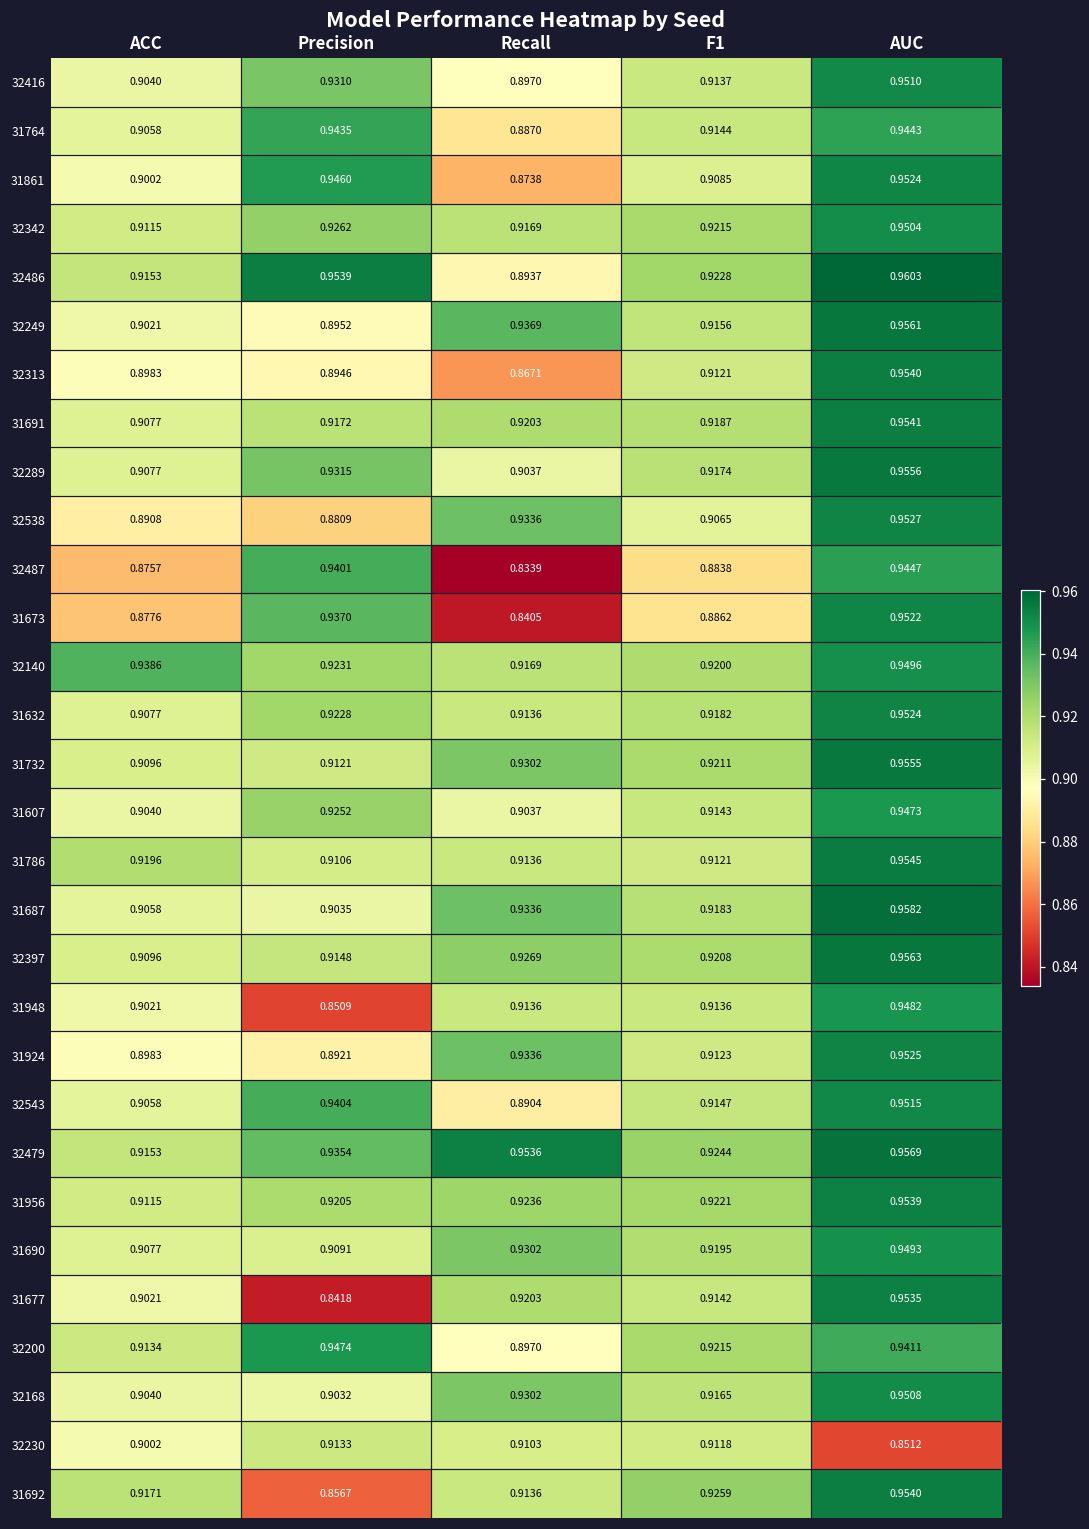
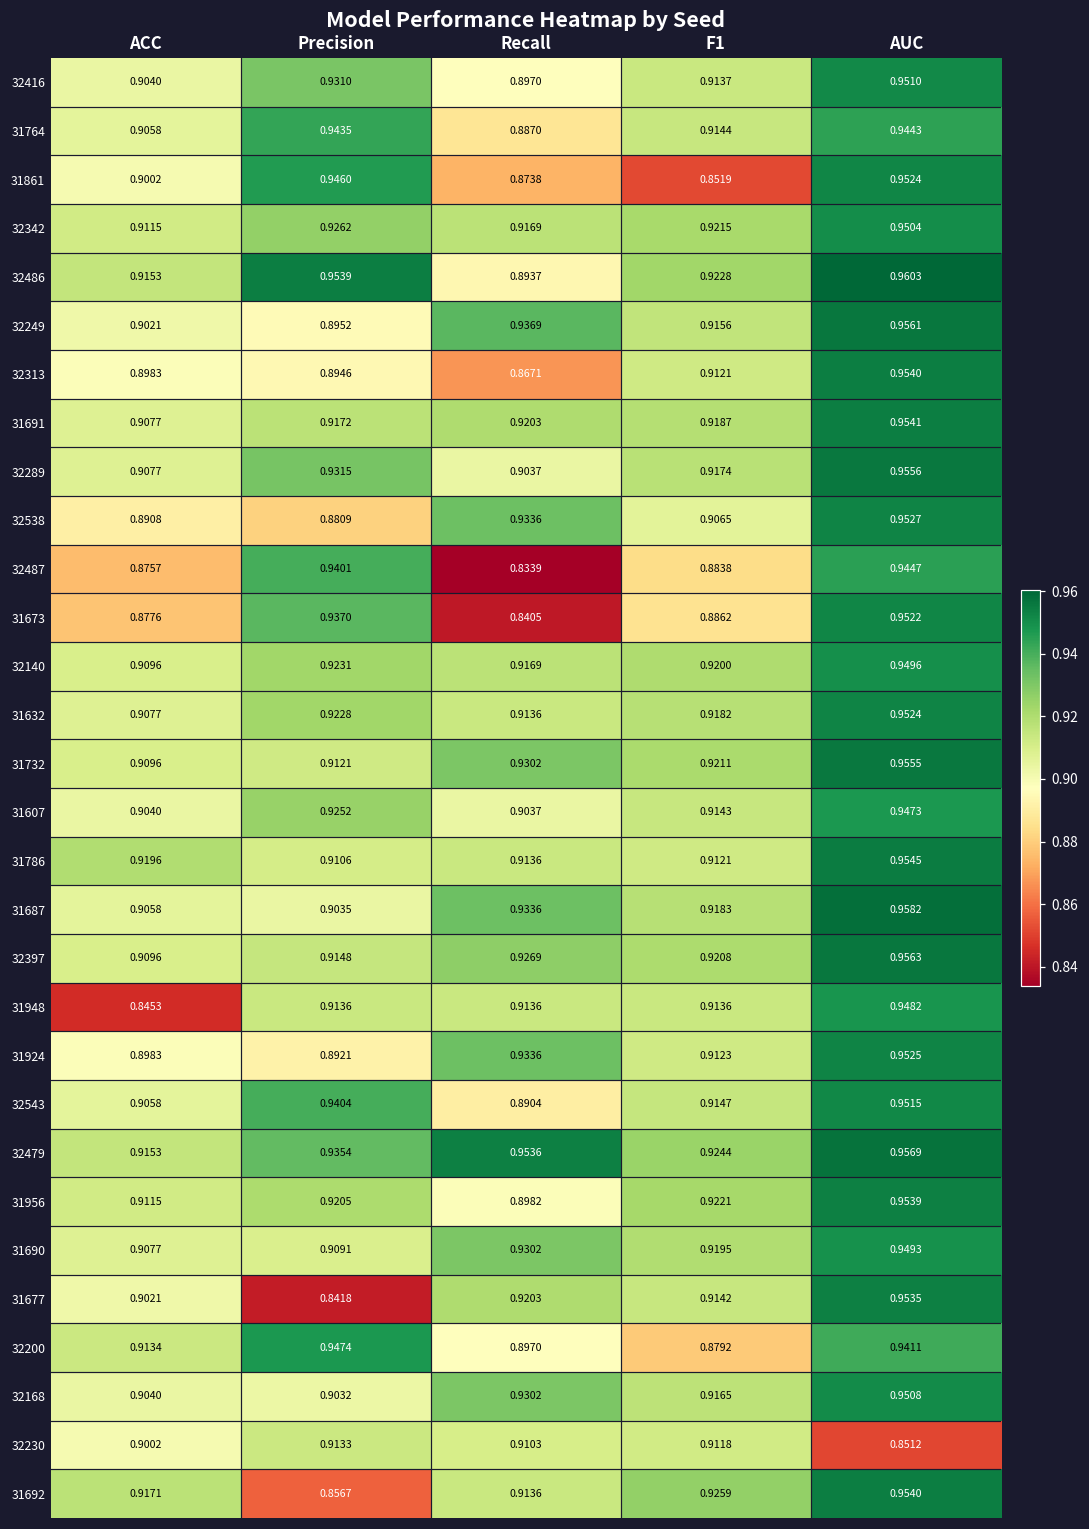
  {
    "32416": {
      "ACC": 0.9040,
      "Precision": 0.9310,
      "Recall": 0.8970,
      "F1": 0.9137,
      "AUC": 0.9510
    },
    "31764": {
      "ACC": 0.9058,
      "Precision": 0.9435,
      "Recall": 0.8870,
      "F1": 0.9144,
      "AUC": 0.9443
    },
    "31861": {
      "ACC": 0.9002,
      "Precision": 0.9460,
      "Recall": 0.8738,
-     "F1": 0.9085,
+     "F1": 0.8519,
      "AUC": 0.9524
    },
    "32342": {
      "ACC": 0.9115,
      "Precision": 0.9262,
      "Recall": 0.9169,
      "F1": 0.9215,
      "AUC": 0.9504
    },
    "32486": {
      "ACC": 0.9153,
      "Precision": 0.9539,
      "Recall": 0.8937,
      "F1": 0.9228,
      "AUC": 0.9603
    },
    "32249": {
      "ACC": 0.9021,
      "Precision": 0.8952,
      "Recall": 0.9369,
      "F1": 0.9156,
      "AUC": 0.9561
    },
    "32313": {
      "ACC": 0.8983,
      "Precision": 0.8946,
      "Recall": 0.8671,
      "F1": 0.9121,
      "AUC": 0.9540
    },
    "31691": {
      "ACC": 0.9077,
      "Precision": 0.9172,
      "Recall": 0.9203,
      "F1": 0.9187,
      "AUC": 0.9541
    },
    "32289": {
      "ACC": 0.9077,
      "Precision": 0.9315,
      "Recall": 0.9037,
      "F1": 0.9174,
      "AUC": 0.9556
    },
    "32538": {
      "ACC": 0.8908,
      "Precision": 0.8809,
      "Recall": 0.9336,
      "F1": 0.9065,
      "AUC": 0.9527
    },
    "32487": {
      "ACC": 0.8757,
      "Precision": 0.9401,
      "Recall": 0.8339,
      "F1": 0.8838,
      "AUC": 0.9447
    },
    "31673": {
      "ACC": 0.8776,
      "Precision": 0.9370,
      "Recall": 0.8405,
      "F1": 0.8862,
      "AUC": 0.9522
    },
    "32140": {
-     "ACC": 0.9386,
+     "ACC": 0.9096,
      "Precision": 0.9231,
      "Recall": 0.9169,
      "F1": 0.9200,
      "AUC": 0.9496
    },
    "31632": {
      "ACC": 0.9077,
      "Precision": 0.9228,
      "Recall": 0.9136,
      "F1": 0.9182,
      "AUC": 0.9524
    },
    "31732": {
      "ACC": 0.9096,
      "Precision": 0.9121,
      "Recall": 0.9302,
      "F1": 0.9211,
      "AUC": 0.9555
    },
    "31607": {
      "ACC": 0.9040,
      "Precision": 0.9252,
      "Recall": 0.9037,
      "F1": 0.9143,
      "AUC": 0.9473
    },
    "31786": {
      "ACC": 0.9196,
      "Precision": 0.9106,
      "Recall": 0.9136,
      "F1": 0.9121,
      "AUC": 0.9545
    },
    "31687": {
      "ACC": 0.9058,
      "Precision": 0.9035,
      "Recall": 0.9336,
      "F1": 0.9183,
      "AUC": 0.9582
    },
    "32397": {
      "ACC": 0.9096,
      "Precision": 0.9148,
      "Recall": 0.9269,
      "F1": 0.9208,
      "AUC": 0.9563
    },
    "31948": {
-     "ACC": 0.9021,
-     "Precision": 0.8509,
+     "ACC": 0.8453,
+     "Precision": 0.9136,
      "Recall": 0.9136,
      "F1": 0.9136,
      "AUC": 0.9482
    },
    "31924": {
      "ACC": 0.8983,
      "Precision": 0.8921,
      "Recall": 0.9336,
      "F1": 0.9123,
      "AUC": 0.9525
    },
    "32543": {
      "ACC": 0.9058,
      "Precision": 0.9404,
      "Recall": 0.8904,
      "F1": 0.9147,
      "AUC": 0.9515
    },
    "32479": {
      "ACC": 0.9153,
      "Precision": 0.9354,
      "Recall": 0.9536,
      "F1": 0.9244,
      "AUC": 0.9569
    },
    "31956": {
      "ACC": 0.9115,
      "Precision": 0.9205,
-     "Recall": 0.9236,
+     "Recall": 0.8982,
      "F1": 0.9221,
      "AUC": 0.9539
    },
    "31690": {
      "ACC": 0.9077,
      "Precision": 0.9091,
      "Recall": 0.9302,
      "F1": 0.9195,
      "AUC": 0.9493
    },
    "31677": {
      "ACC": 0.9021,
      "Precision": 0.8418,
      "Recall": 0.9203,
      "F1": 0.9142,
      "AUC": 0.9535
    },
    "32200": {
      "ACC": 0.9134,
      "Precision": 0.9474,
      "Recall": 0.8970,
-     "F1": 0.9215,
+     "F1": 0.8792,
      "AUC": 0.9411
    },
    "32168": {
      "ACC": 0.9040,
      "Precision": 0.9032,
      "Recall": 0.9302,
      "F1": 0.9165,
      "AUC": 0.9508
    },
    "32230": {
      "ACC": 0.9002,
      "Precision": 0.9133,
      "Recall": 0.9103,
      "F1": 0.9118,
      "AUC": 0.8512
    },
    "31692": {
      "ACC": 0.9171,
      "Precision": 0.8567,
      "Recall": 0.9136,
      "F1": 0.9259,
      "AUC": 0.9540
    }
  }
